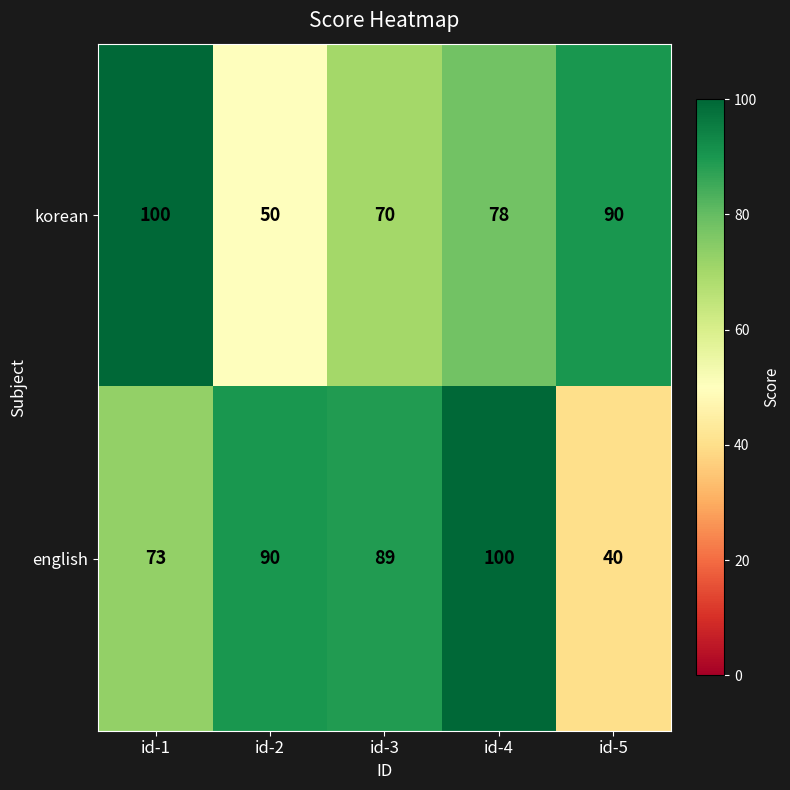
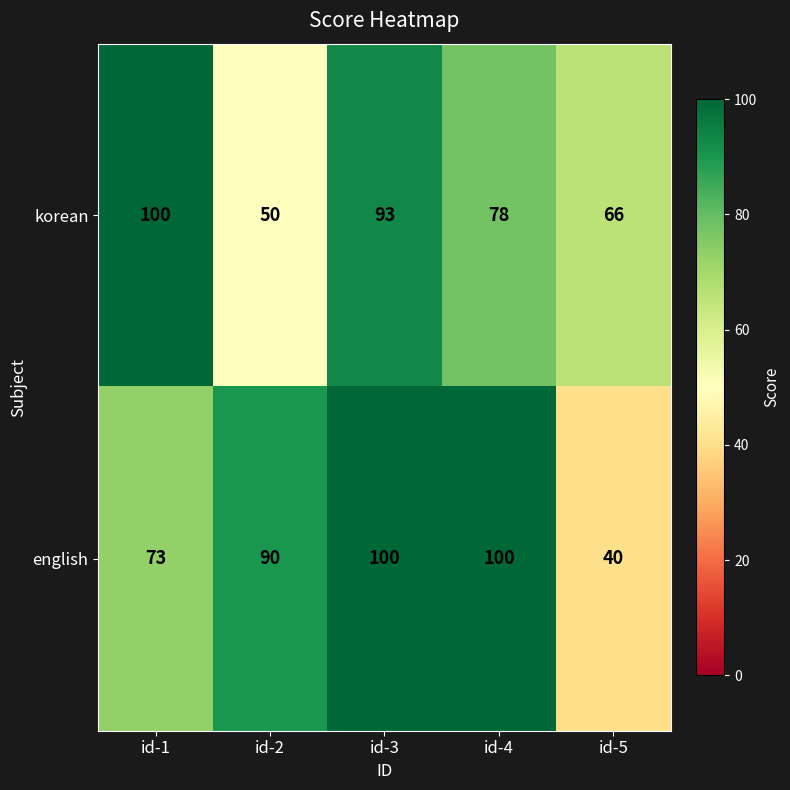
  {
    "korean": {
      "id-1": 100,
      "id-2": 50,
-     "id-3": 70,
+     "id-3": 93,
      "id-4": 78,
-     "id-5": 90
+     "id-5": 66
    },
    "english": {
      "id-1": 73,
      "id-2": 90,
-     "id-3": 89,
+     "id-3": 100,
      "id-4": 100,
      "id-5": 40
    }
  }
